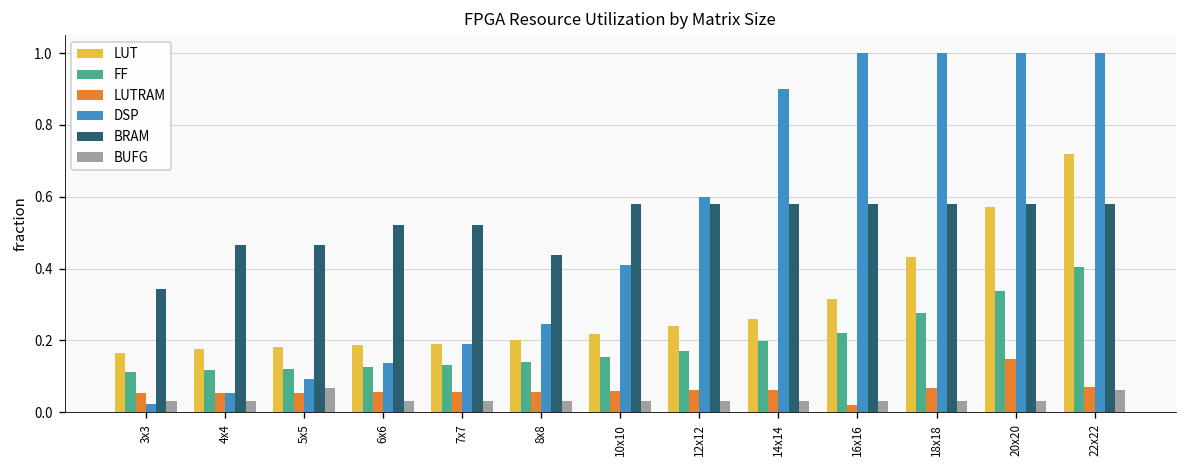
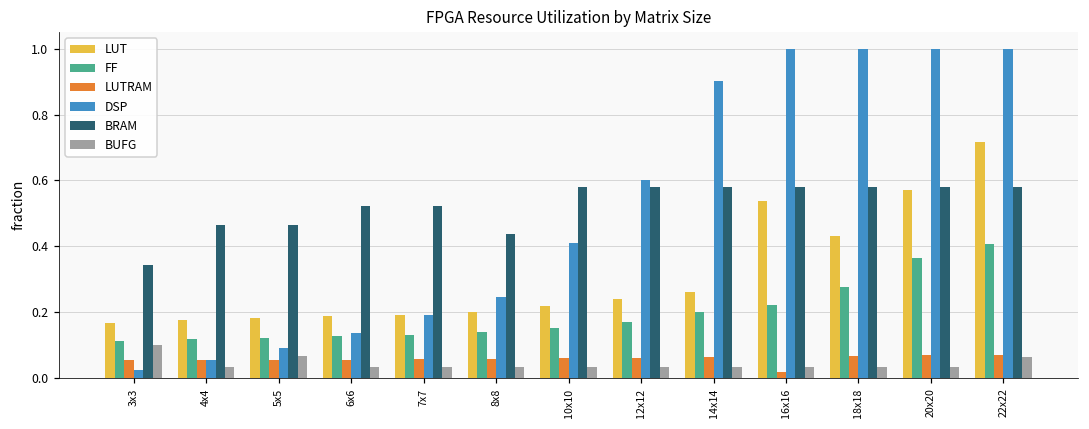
  {
    "LUT": {
      "3x3": 0.17,
      "4x4": 0.17,
      "5x5": 0.18,
      "6x6": 0.19,
      "7x7": 0.19,
      "8x8": 0.20,
      "10x10": 0.22,
      "12x12": 0.24,
      "14x14": 0.26,
-     "16x16": 0.32,
+     "16x16": 0.54,
      "18x18": 0.43,
      "20x20": 0.57,
      "22x22": 0.72
    },
    "FF": {
      "3x3": 0.11,
      "4x4": 0.12,
      "5x5": 0.12,
      "6x6": 0.13,
      "7x7": 0.13,
      "8x8": 0.14,
      "10x10": 0.15,
      "12x12": 0.17,
      "14x14": 0.20,
      "16x16": 0.22,
      "18x18": 0.28,
-     "20x20": 0.34,
+     "20x20": 0.37,
      "22x22": 0.41
    },
    "LUTRAM": {
      "3x3": 0.05,
      "4x4": 0.05,
      "5x5": 0.05,
      "6x6": 0.06,
      "7x7": 0.06,
      "8x8": 0.06,
      "10x10": 0.06,
      "12x12": 0.06,
      "14x14": 0.06,
      "16x16": 0.02,
      "18x18": 0.07,
-     "20x20": 0.15,
+     "20x20": 0.07,
      "22x22": 0.07
    },
    "DSP": {
      "3x3": 0.02,
      "4x4": 0.05,
      "5x5": 0.09,
      "6x6": 0.14,
      "7x7": 0.19,
      "8x8": 0.24,
      "10x10": 0.41,
      "12x12": 0.60,
      "14x14": 0.90,
      "16x16": 1.00,
      "18x18": 1.00,
      "20x20": 1.00,
      "22x22": 1.00
    },
    "BRAM": {
      "3x3": 0.34,
      "4x4": 0.46,
      "5x5": 0.46,
      "6x6": 0.52,
      "7x7": 0.52,
      "8x8": 0.44,
      "10x10": 0.58,
      "12x12": 0.58,
      "14x14": 0.58,
      "16x16": 0.58,
      "18x18": 0.58,
      "20x20": 0.58,
      "22x22": 0.58
    },
    "BUFG": {
-     "3x3": 0.03,
+     "3x3": 0.10,
      "4x4": 0.03,
      "5x5": 0.07,
      "6x6": 0.03,
      "7x7": 0.03,
      "8x8": 0.03,
      "10x10": 0.03,
      "12x12": 0.03,
      "14x14": 0.03,
      "16x16": 0.03,
      "18x18": 0.03,
      "20x20": 0.03,
      "22x22": 0.06
    }
  }
